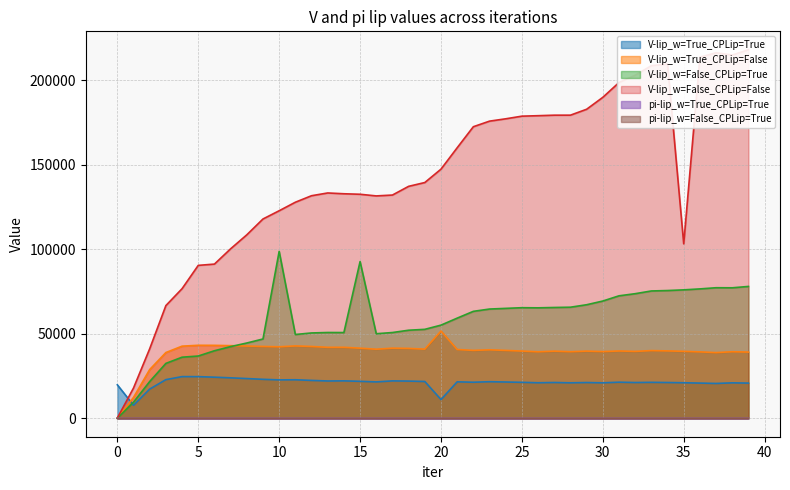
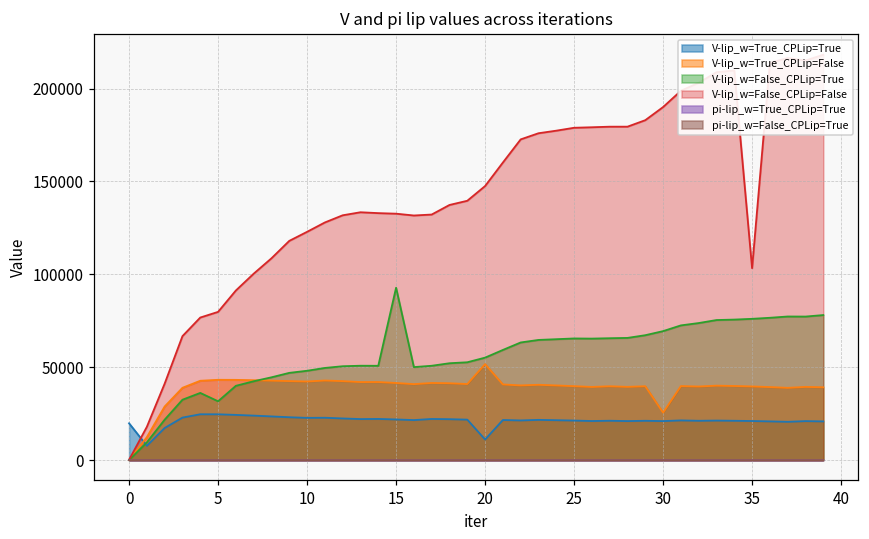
  {
    "V-lip_w=True_CPLip=True": {
      "0": 20000,
      "5": 25000,
      "10": 23000,
      "15": 22000,
      "20": 11000,
      "25": 21000,
      "30": 21000,
      "35": 21000
    },
    "V-lip_w=True_CPLip=False": {
      "5": 43000,
      "10": 42000,
      "15": 42000,
      "20": 52000,
      "25": 40000,
-     "30": 40000,
+     "30": 26000,
      "35": 40000
    },
    "V-lip_w=False_CPLip=True": {
-     "5": 37000,
-     "10": 99000,
+     "5": 32000,
+     "10": 48000,
      "15": 93000,
      "20": 55000,
      "25": 65000,
      "30": 69000,
      "35": 76000
    },
    "V-lip_w=False_CPLip=False": {
-     "5": 91000,
+     "5": 80000,
      "10": 123000,
      "15": 133000,
      "20": 148000,
      "25": 179000,
      "30": 190000,
      "35": 103000
    },
    "pi-lip_w=False_CPLip=True": {
      "5": 0,
      "10": 0,
      "15": 0,
      "20": 0,
      "25": 0,
      "30": 0,
      "35": 0
    }
  }
